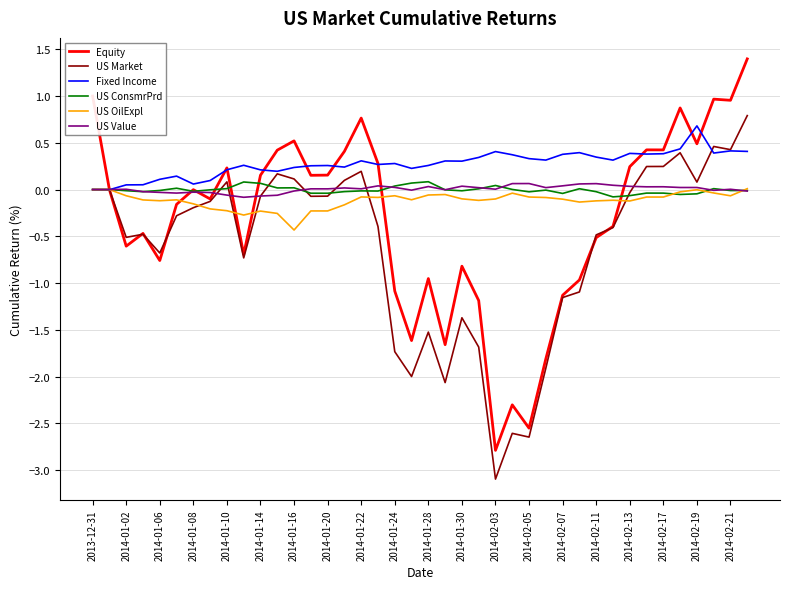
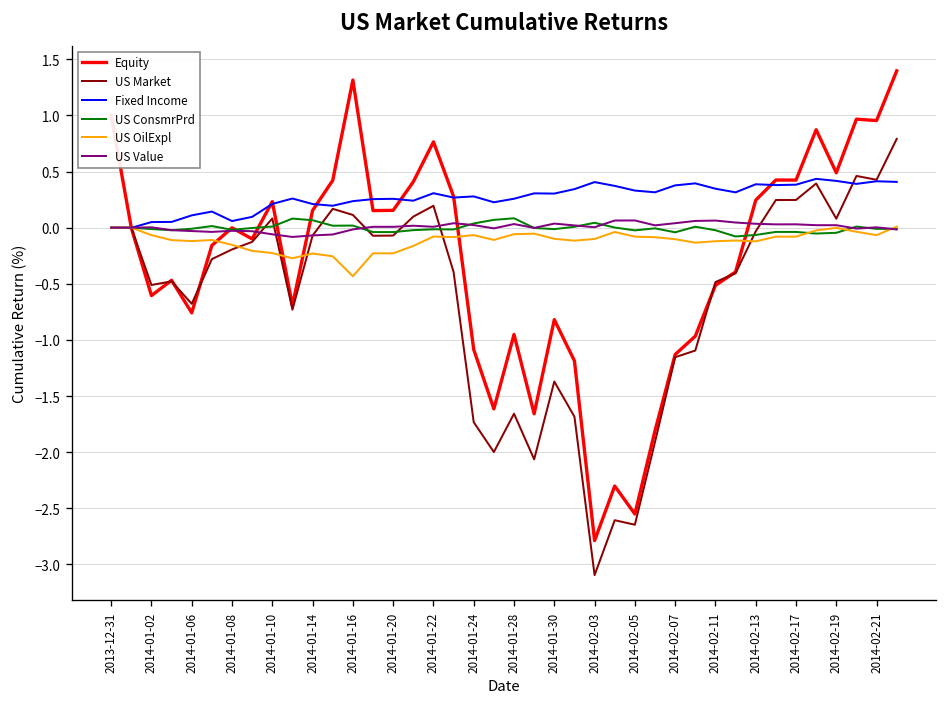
  {
    "Equity": {
      "2014-01-02": -0.6,
      "2014-01-06": -0.8,
      "2014-01-14": 0.2,
-     "2014-01-16": 0.5,
+     "2014-01-16": 1.3,
      "2014-01-20": 0.2,
      "2014-01-22": 0.8,
      "2014-01-24": -1.1,
      "2014-01-28": -1.0,
      "2014-01-30": -0.8,
      "2014-02-03": -2.8,
      "2014-02-05": -2.6,
      "2014-02-11": -0.5,
      "2014-02-13": 0.2,
      "2014-02-17": 0.4,
      "2014-02-19": 0.5,
      "2014-02-21": 1.0
    },
    "US Market": {
      "2014-01-02": -0.5,
      "2014-01-06": -0.7,
      "2014-01-08": -0.2,
      "2014-01-10": 0.1,
      "2014-01-16": 0.1,
      "2014-01-20": -0.1,
      "2014-01-22": 0.2,
      "2014-01-24": -1.7,
-     "2014-01-28": -1.5,
+     "2014-01-28": -1.7,
      "2014-01-30": -1.4,
      "2014-02-03": -3.1,
      "2014-02-05": -2.6,
      "2014-02-11": -0.5,
      "2014-02-13": 0.0,
      "2014-02-17": 0.2,
      "2014-02-19": 0.1
    },
    "Fixed Income": {
      "2014-01-02": 0.1,
      "2014-01-06": 0.1,
      "2014-01-08": 0.1,
      "2014-01-14": 0.2,
      "2014-01-16": 0.2,
      "2014-01-20": 0.3,
      "2014-01-22": 0.3,
      "2014-01-24": 0.3,
      "2014-01-28": 0.3,
      "2014-01-30": 0.3,
      "2014-02-03": 0.4,
      "2014-02-05": 0.3,
      "2014-02-07": 0.4,
      "2014-02-11": 0.3,
      "2014-02-13": 0.4,
      "2014-02-17": 0.4,
-     "2014-02-19": 0.7
+     "2014-02-19": 0.4
    },
    "US ConsmrPrd": {
      "2014-01-10": 0.0,
      "2014-01-14": 0.1,
      "2014-01-16": 0.0,
      "2014-01-20": 0.0,
      "2014-01-28": 0.1,
      "2014-01-30": 0.0,
      "2014-02-03": 0.0,
      "2014-02-05": 0.0,
      "2014-02-07": 0.0,
      "2014-02-11": 0.0,
      "2014-02-13": -0.1,
      "2014-02-17": 0.0,
      "2014-02-19": 0.0
    },
    "US OilExpl": {
      "2014-01-02": -0.1,
      "2014-01-06": -0.1,
      "2014-01-08": -0.2,
      "2014-01-10": -0.2,
      "2014-01-14": -0.2,
      "2014-01-16": -0.4,
      "2014-01-20": -0.2,
      "2014-01-22": -0.1,
      "2014-01-24": -0.1,
      "2014-01-28": -0.1,
      "2014-01-30": -0.1,
      "2014-02-03": -0.1,
      "2014-02-05": -0.1,
      "2014-02-07": -0.1,
      "2014-02-11": -0.1,
      "2014-02-13": -0.1,
      "2014-02-17": -0.1,
      "2014-02-21": -0.1
    },
    "US Value": {
      "2014-01-10": -0.1,
      "2014-01-16": 0.0,
      "2014-01-20": 0.0,
      "2014-01-28": 0.0,
      "2014-01-30": 0.0,
      "2014-02-03": 0.0,
      "2014-02-05": 0.1,
      "2014-02-07": 0.0,
      "2014-02-11": 0.1,
      "2014-02-13": 0.0,
      "2014-02-17": 0.0
    }
  }
